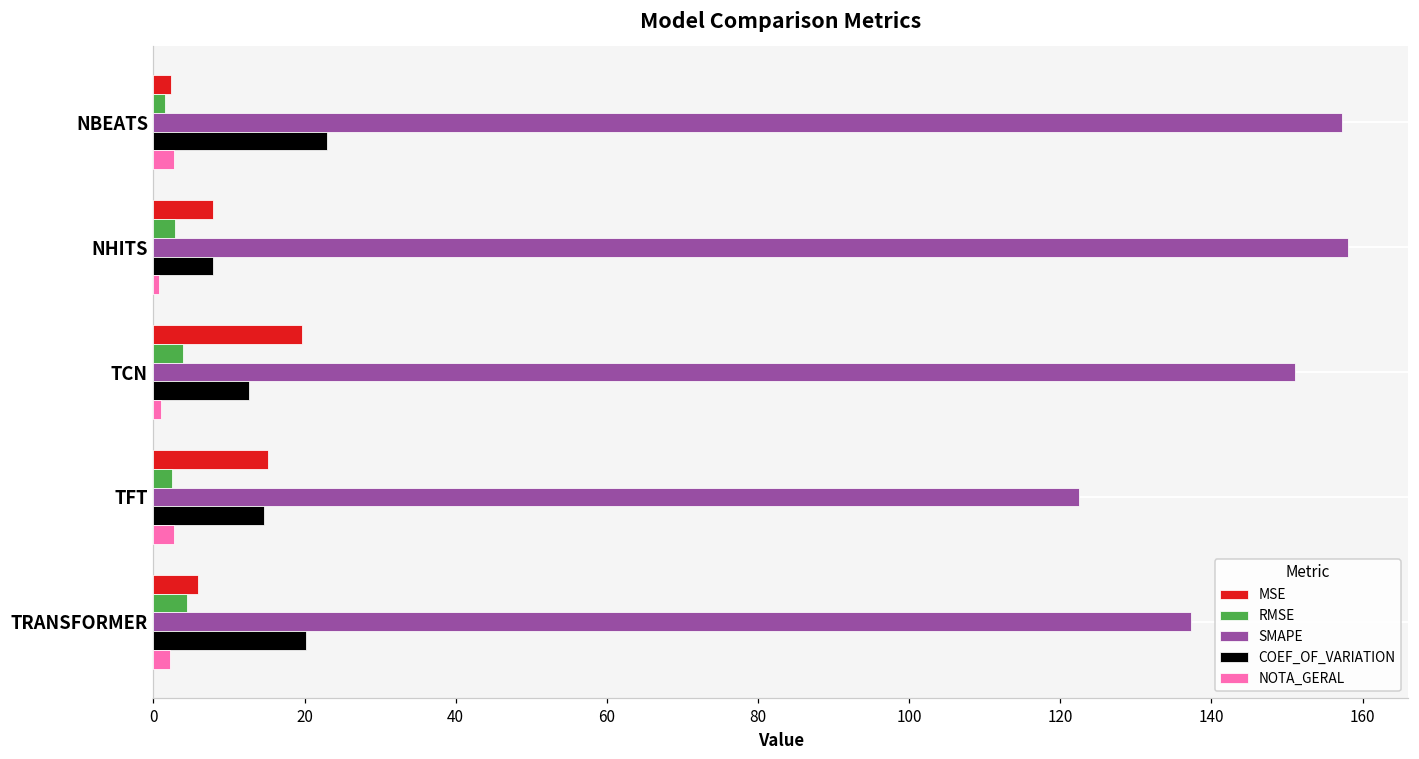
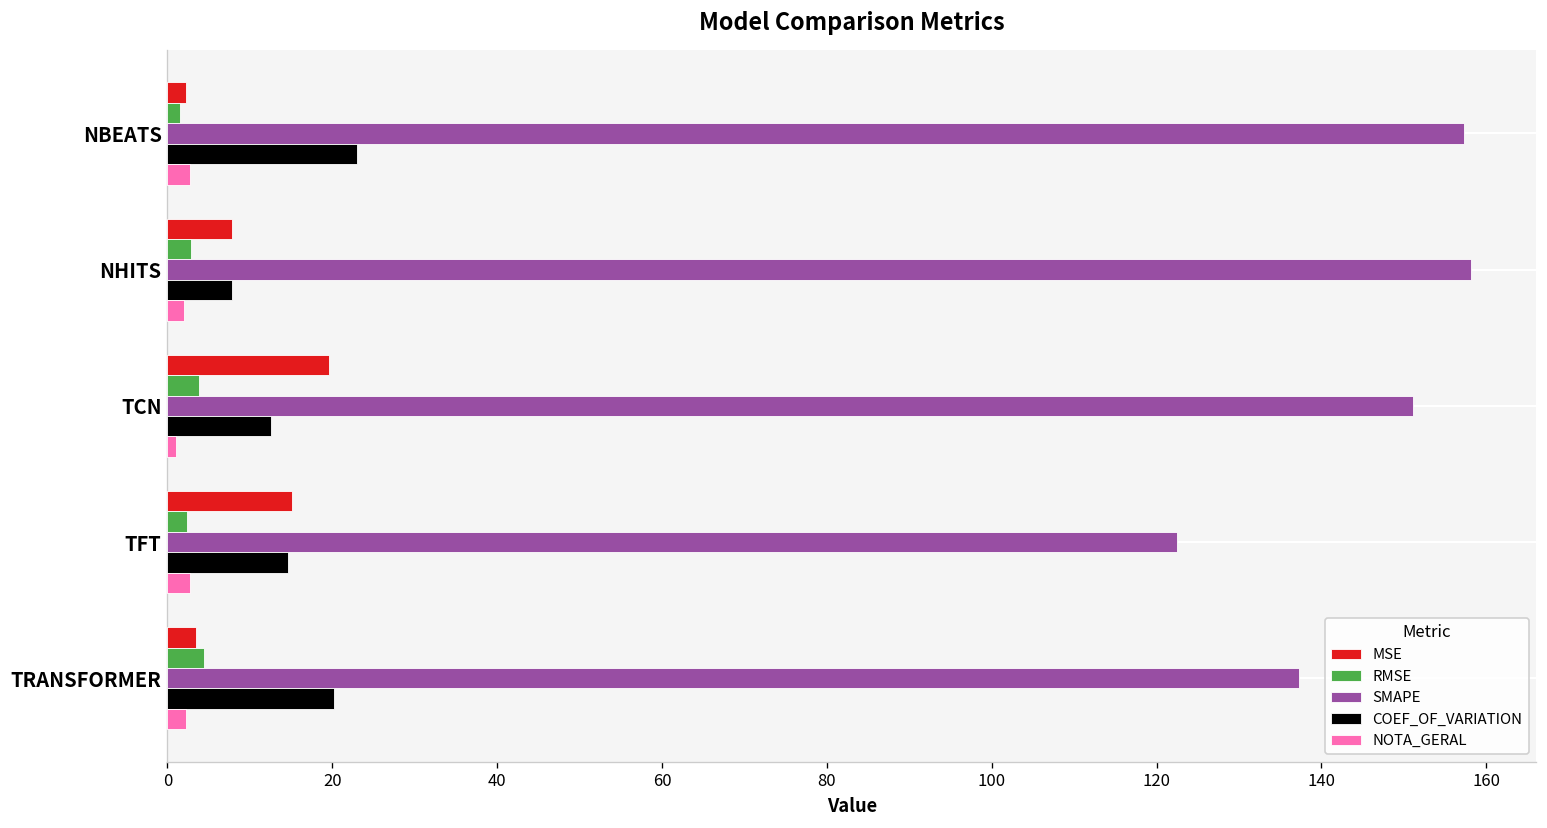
  {
    "MSE": {
      "NBEATS": 2,
      "NHITS": 8,
      "TCN": 20,
      "TFT": 15,
-     "TRANSFORMER": 6
+     "TRANSFORMER": 4
    },
    "RMSE": {
      "NBEATS": 2,
      "NHITS": 3,
      "TCN": 4,
      "TFT": 2,
      "TRANSFORMER": 4
    },
    "SMAPE": {
      "NBEATS": 157,
      "NHITS": 158,
      "TCN": 151,
      "TFT": 122,
      "TRANSFORMER": 137
    },
    "COEF_OF_VARIATION": {
      "NBEATS": 23,
      "NHITS": 8,
      "TCN": 13,
      "TFT": 15,
      "TRANSFORMER": 20
    },
    "NOTA_GERAL": {
      "NBEATS": 3,
-     "NHITS": 1,
+     "NHITS": 2,
      "TCN": 1,
      "TFT": 3,
      "TRANSFORMER": 2
    }
  }
